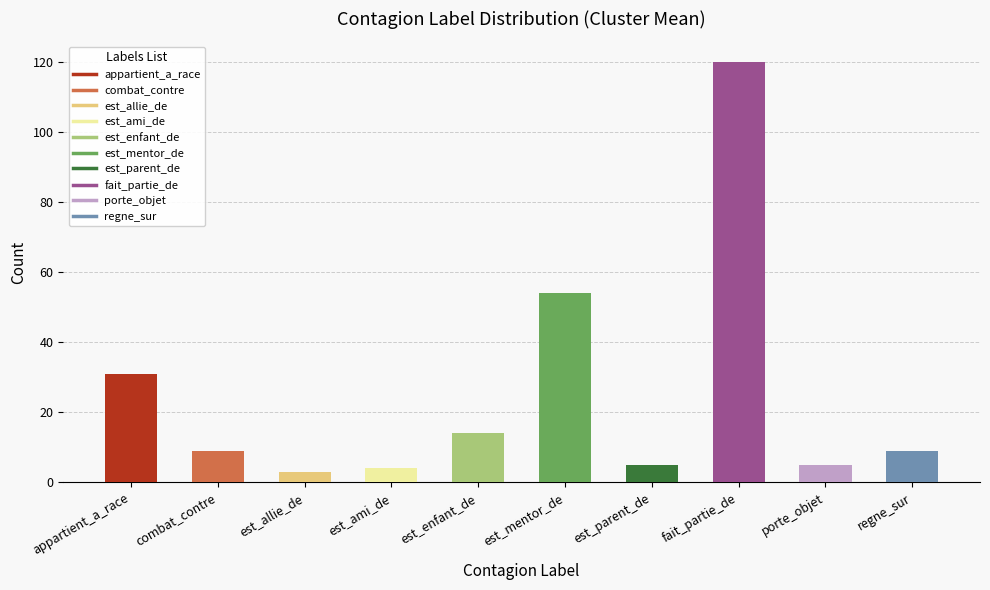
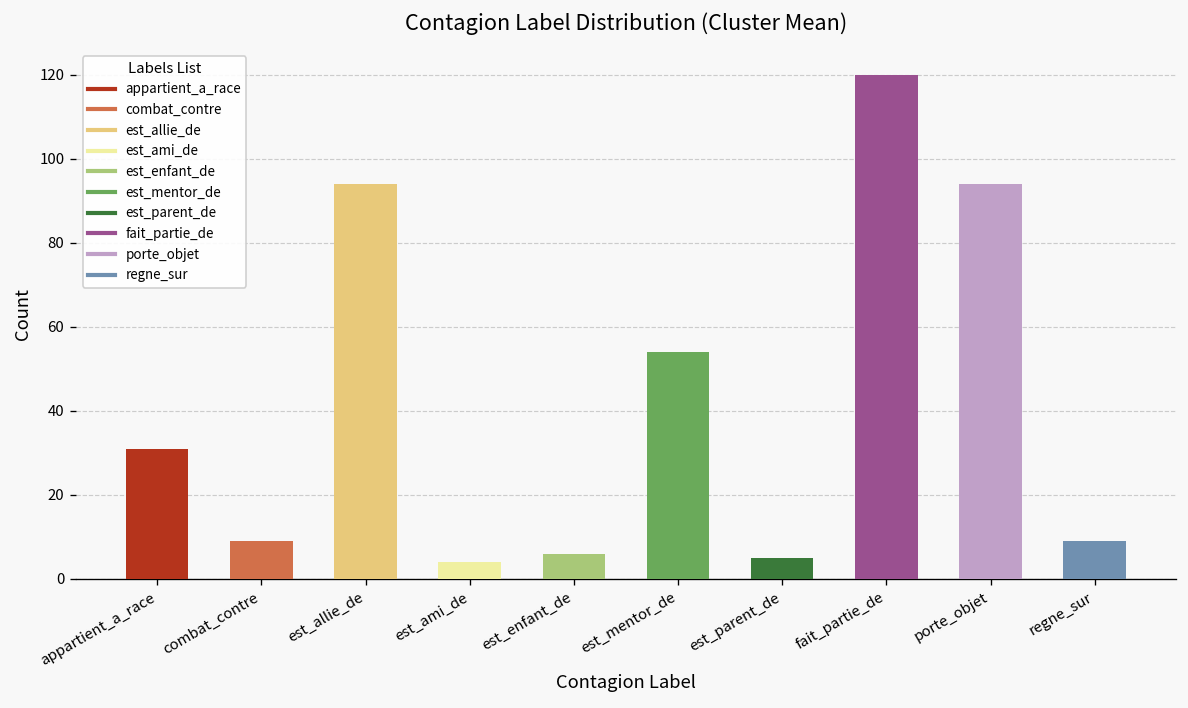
  {
    "appartient_a_race": 31,
    "combat_contre": 9,
-   "est_allie_de": 3,
+   "est_allie_de": 94,
    "est_ami_de": 4,
-   "est_enfant_de": 14,
+   "est_enfant_de": 6,
    "est_mentor_de": 54,
    "est_parent_de": 5,
    "fait_partie_de": 120,
-   "porte_objet": 5,
+   "porte_objet": 94,
    "regne_sur": 9
  }
